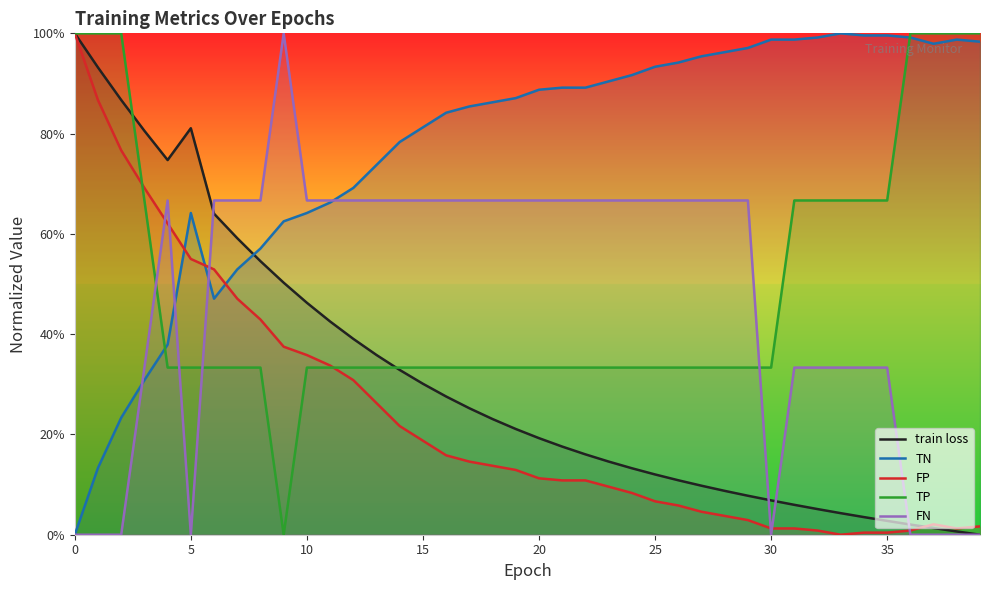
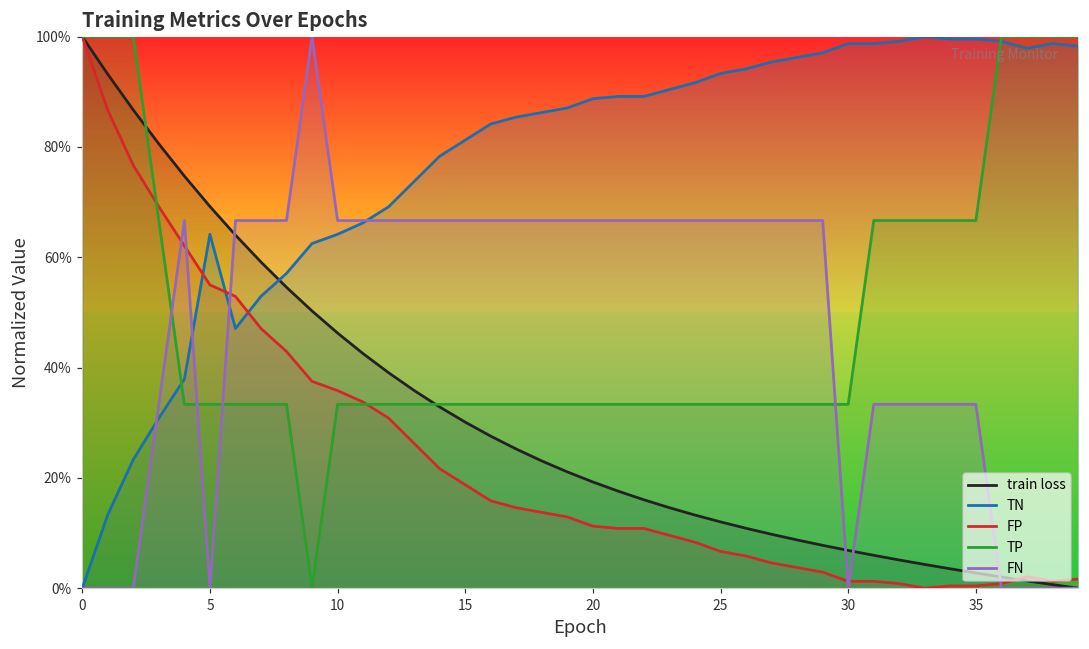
  {
    "train loss": {
-     "5": "81%",
+     "5": "69%",
      "10": "46%",
      "15": "30%",
      "20": "19%",
      "25": "12%",
      "30": "7%"
    },
    "TN": {
      "5": "64%",
      "10": "64%",
      "15": "81%",
      "20": "89%",
      "25": "93%",
      "30": "99%",
      "35": "100%"
    },
    "FP": {
      "5": "55%",
      "10": "36%",
      "15": "19%",
      "20": "11%",
      "25": "7%",
      "30": "1%",
      "35": "0%"
    },
    "TP": {
      "5": "33%",
      "10": "33%",
      "15": "33%",
      "20": "33%",
      "25": "33%",
      "30": "33%",
      "35": "67%"
    },
    "FN": {
      "5": "0%",
      "10": "67%",
      "15": "67%",
      "20": "67%",
      "25": "67%",
      "30": "0%",
      "35": "33%"
    }
  }
